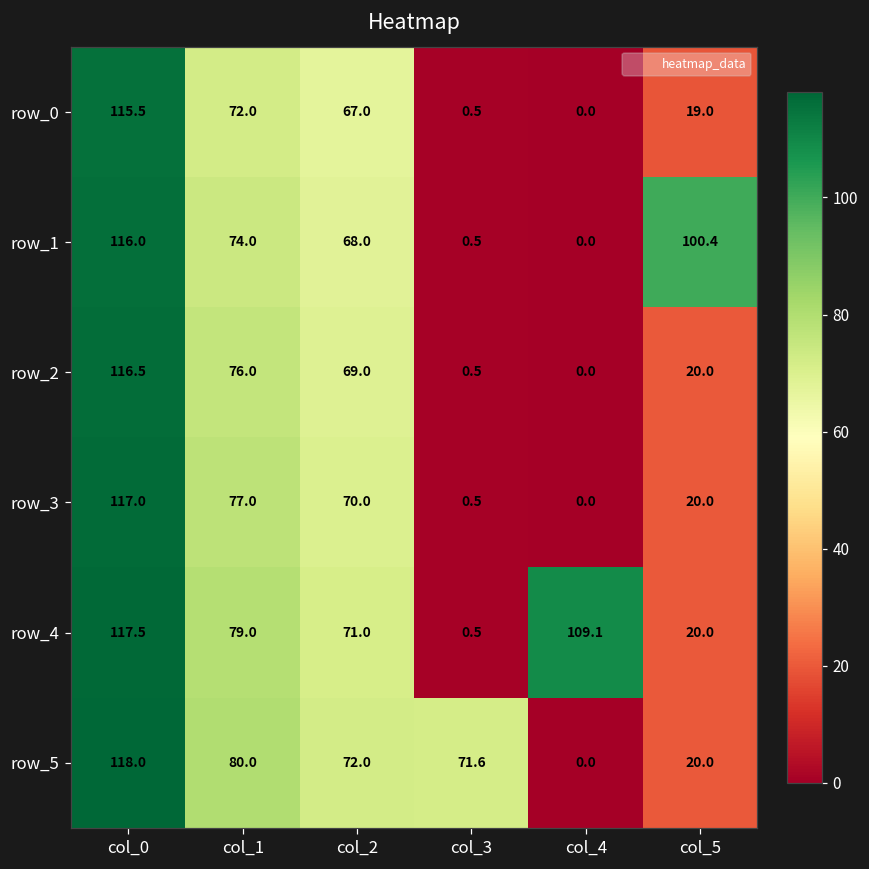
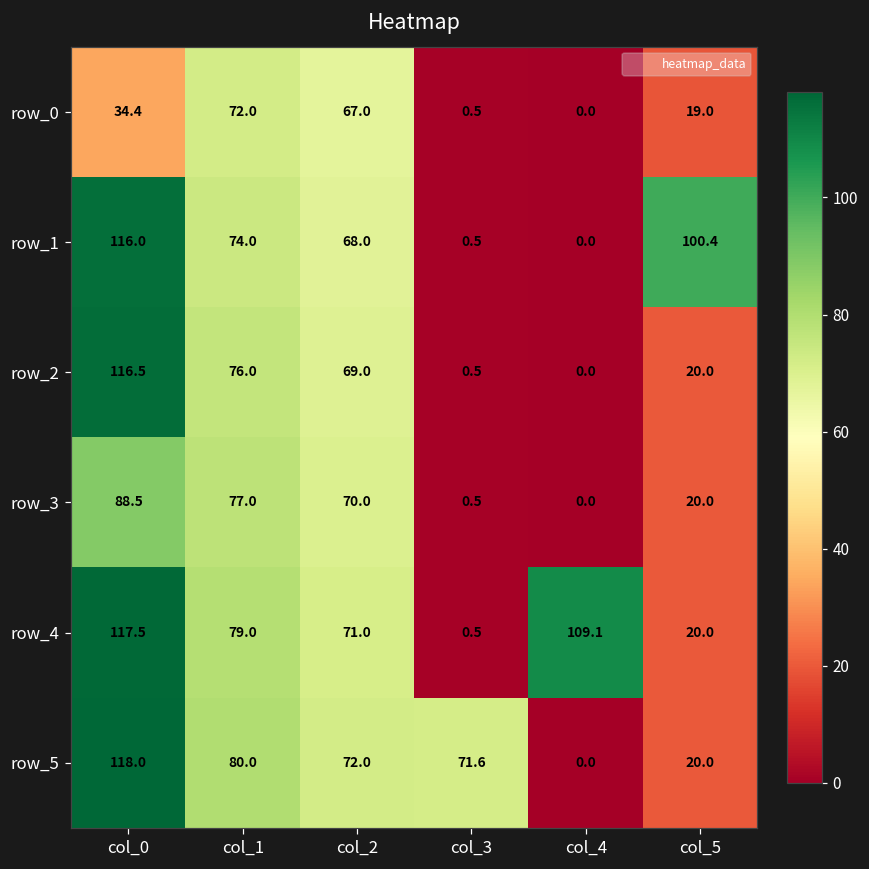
  {
    "row_0": {
-     "col_0": 115.5,
+     "col_0": 34.4,
      "col_1": 72.0,
      "col_2": 67.0,
      "col_3": 0.5,
      "col_4": 0.0,
      "col_5": 19.0
    },
    "row_1": {
      "col_0": 116.0,
      "col_1": 74.0,
      "col_2": 68.0,
      "col_3": 0.5,
      "col_4": 0.0,
      "col_5": 100.4
    },
    "row_2": {
      "col_0": 116.5,
      "col_1": 76.0,
      "col_2": 69.0,
      "col_3": 0.5,
      "col_4": 0.0,
      "col_5": 20.0
    },
    "row_3": {
-     "col_0": 117.0,
+     "col_0": 88.5,
      "col_1": 77.0,
      "col_2": 70.0,
      "col_3": 0.5,
      "col_4": 0.0,
      "col_5": 20.0
    },
    "row_4": {
      "col_0": 117.5,
      "col_1": 79.0,
      "col_2": 71.0,
      "col_3": 0.5,
      "col_4": 109.1,
      "col_5": 20.0
    },
    "row_5": {
      "col_0": 118.0,
      "col_1": 80.0,
      "col_2": 72.0,
      "col_3": 71.6,
      "col_4": 0.0,
      "col_5": 20.0
    }
  }
